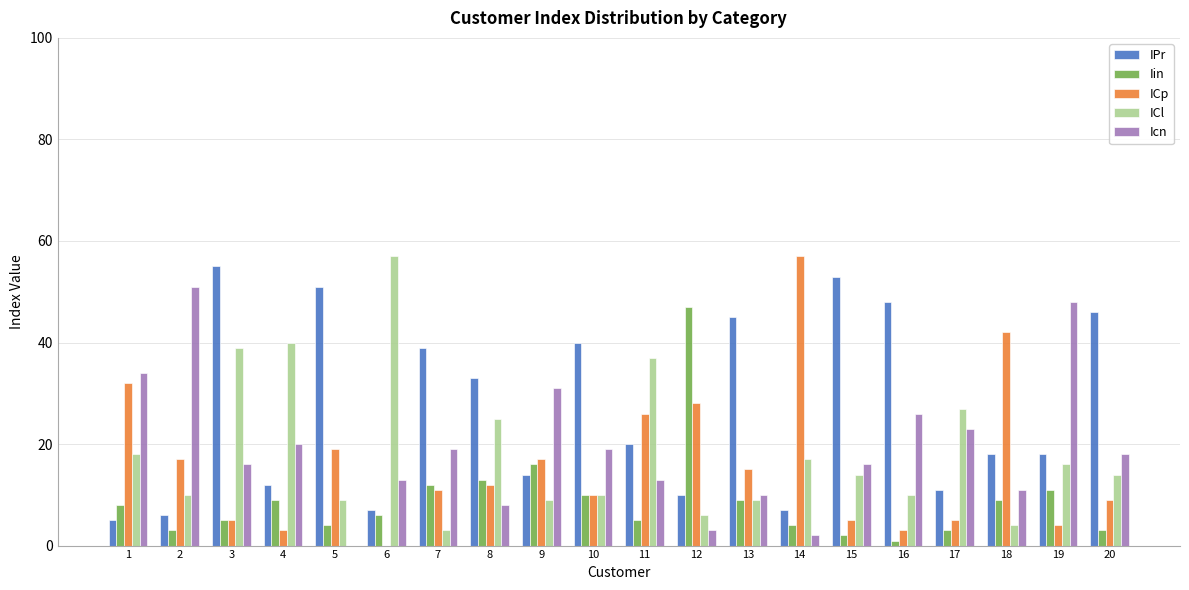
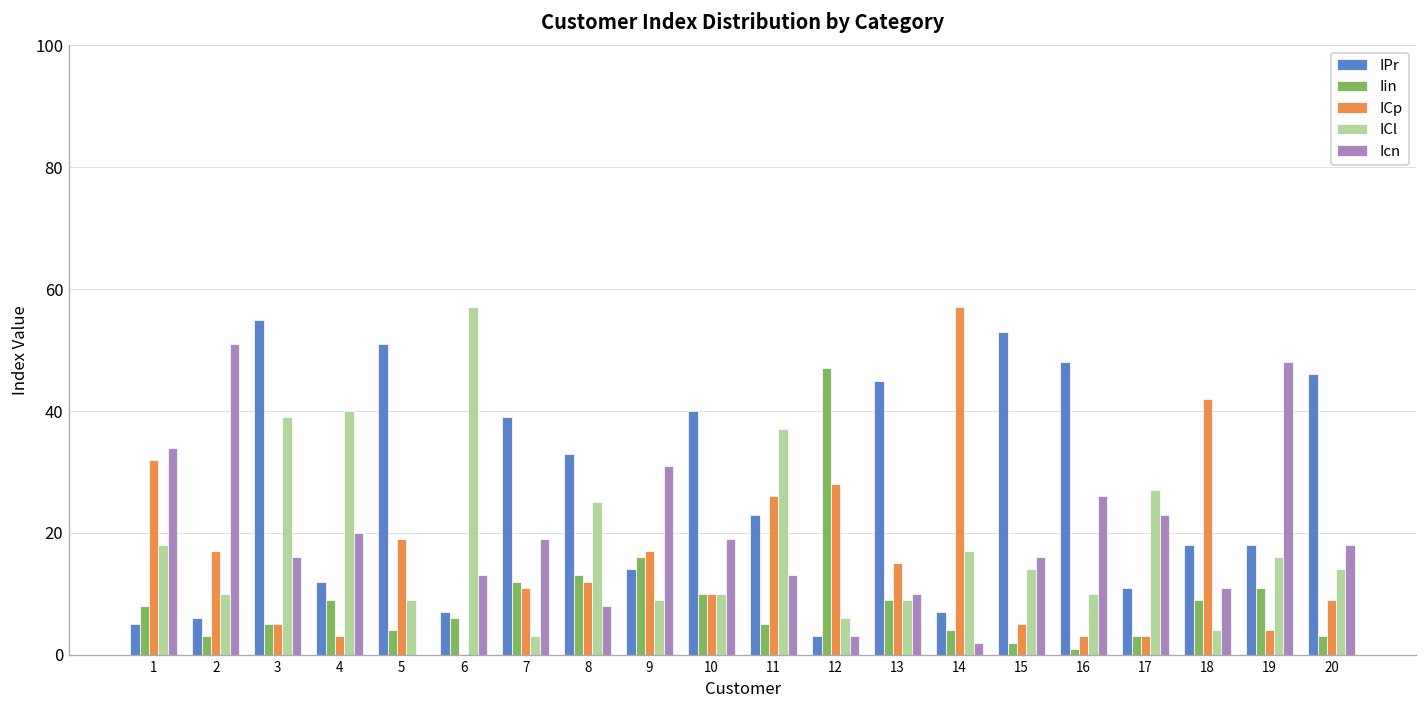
  {
    "IPr": {
      "1": 5,
      "2": 6,
      "3": 55,
      "4": 12,
      "5": 51,
      "6": 7,
      "7": 39,
      "8": 33,
      "9": 14,
      "10": 40,
-     "11": 20,
-     "12": 10,
+     "11": 23,
+     "12": 3,
      "13": 45,
      "14": 7,
      "15": 53,
      "16": 48,
      "17": 11,
      "18": 18,
      "19": 18,
      "20": 46
    },
    "Iin": {
      "1": 8,
      "2": 3,
      "3": 5,
      "4": 9,
      "5": 4,
      "6": 6,
      "7": 12,
      "8": 13,
      "9": 16,
      "10": 10,
      "11": 5,
      "12": 47,
      "13": 9,
      "14": 4,
      "15": 2,
      "16": 1,
      "17": 3,
      "18": 9,
      "19": 11,
      "20": 3
    },
    "ICp": {
      "1": 32,
      "2": 17,
      "3": 5,
      "4": 3,
      "5": 19,
      "6": 0,
      "7": 11,
      "8": 12,
      "9": 17,
      "10": 10,
      "11": 26,
      "12": 28,
      "13": 15,
      "14": 57,
      "15": 5,
      "16": 3,
-     "17": 5,
+     "17": 3,
      "18": 42,
      "19": 4,
      "20": 9
    },
    "ICl": {
      "1": 18,
      "2": 10,
      "3": 39,
      "4": 40,
      "5": 9,
      "6": 57,
      "7": 3,
      "8": 25,
      "9": 9,
      "10": 10,
      "11": 37,
      "12": 6,
      "13": 9,
      "14": 17,
      "15": 14,
      "16": 10,
      "17": 27,
      "18": 4,
      "19": 16,
      "20": 14
    },
    "Icn": {
      "1": 34,
      "2": 51,
      "3": 16,
      "4": 20,
      "5": 0,
      "6": 13,
      "7": 19,
      "8": 8,
      "9": 31,
      "10": 19,
      "11": 13,
      "12": 3,
      "13": 10,
      "14": 2,
      "15": 16,
      "16": 26,
      "17": 23,
      "18": 11,
      "19": 48,
      "20": 18
    }
  }
